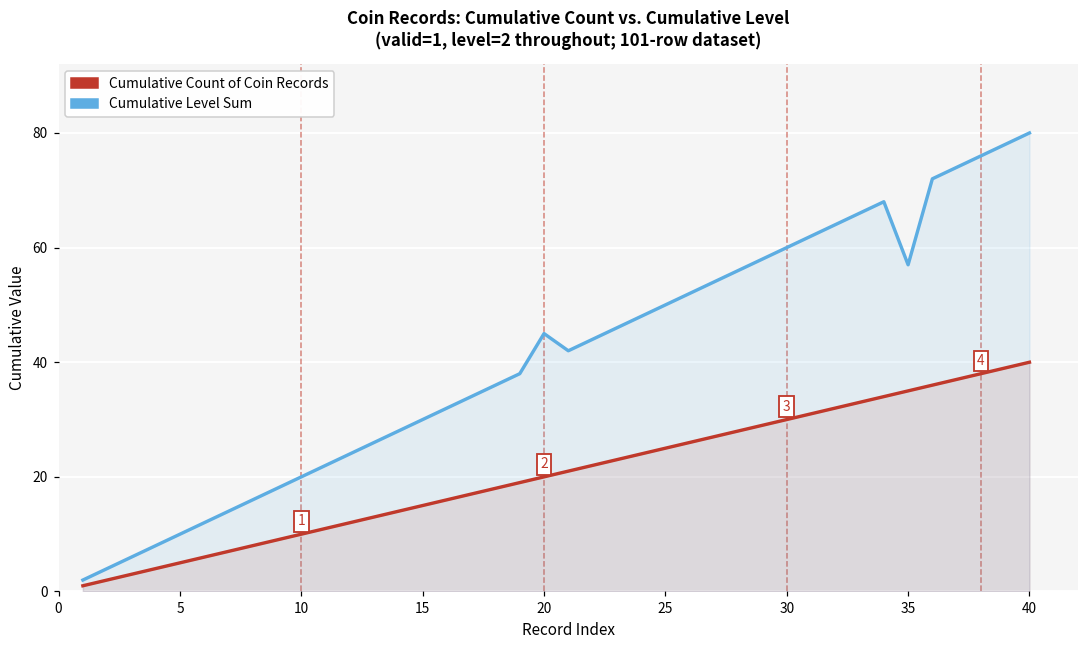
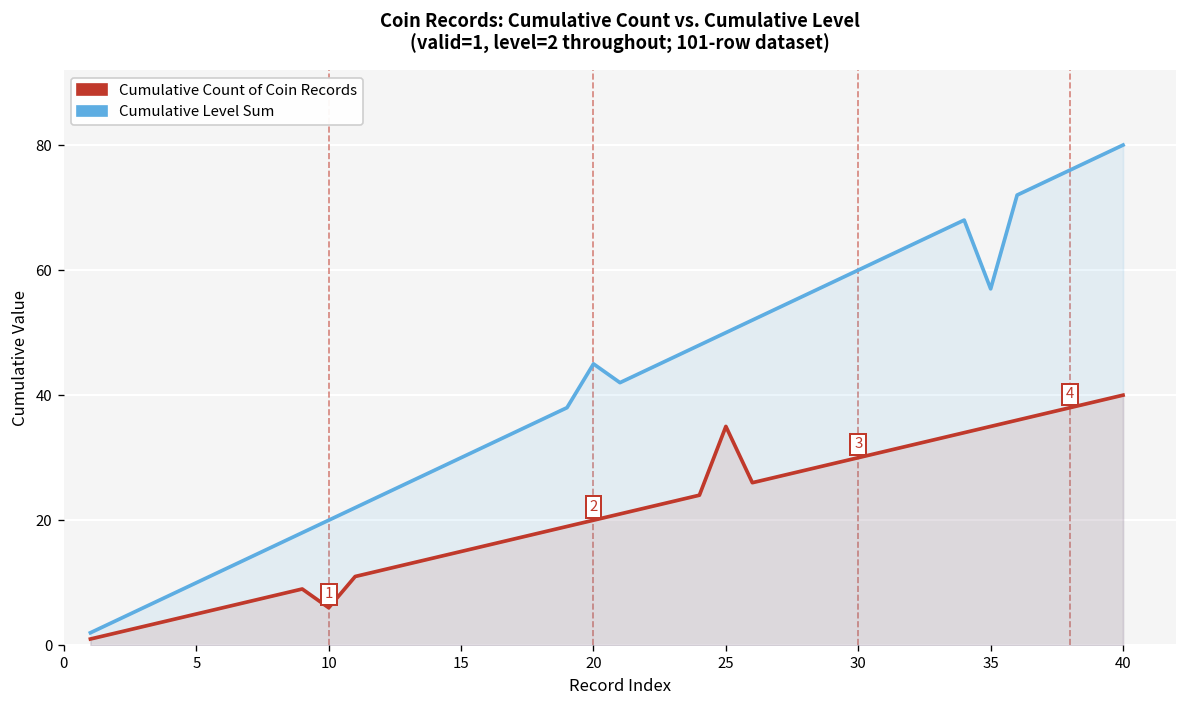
  {
    "Cumulative Count of Coin Records": {
      "5": 5,
-     "10": 10,
+     "10": 6,
      "15": 15,
-     "25": 25,
+     "25": 35,
      "35": 35,
      "40": 40
    },
    "Cumulative Level Sum": {
      "5": 10,
      "10": 20,
      "15": 30,
      "20": 45,
      "25": 50,
      "30": 60,
      "35": 57,
      "40": 80
    }
  }
